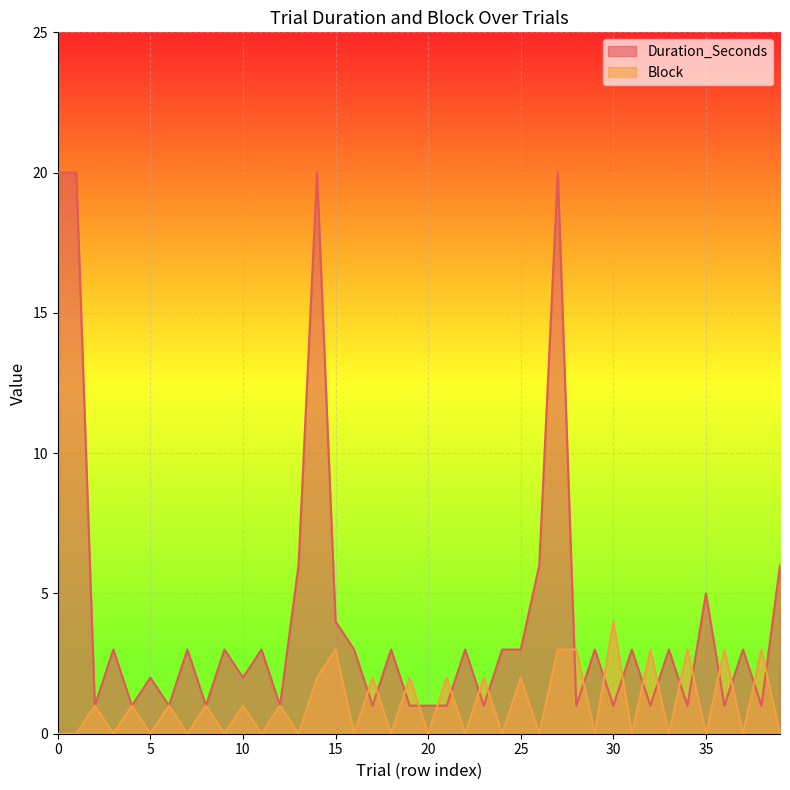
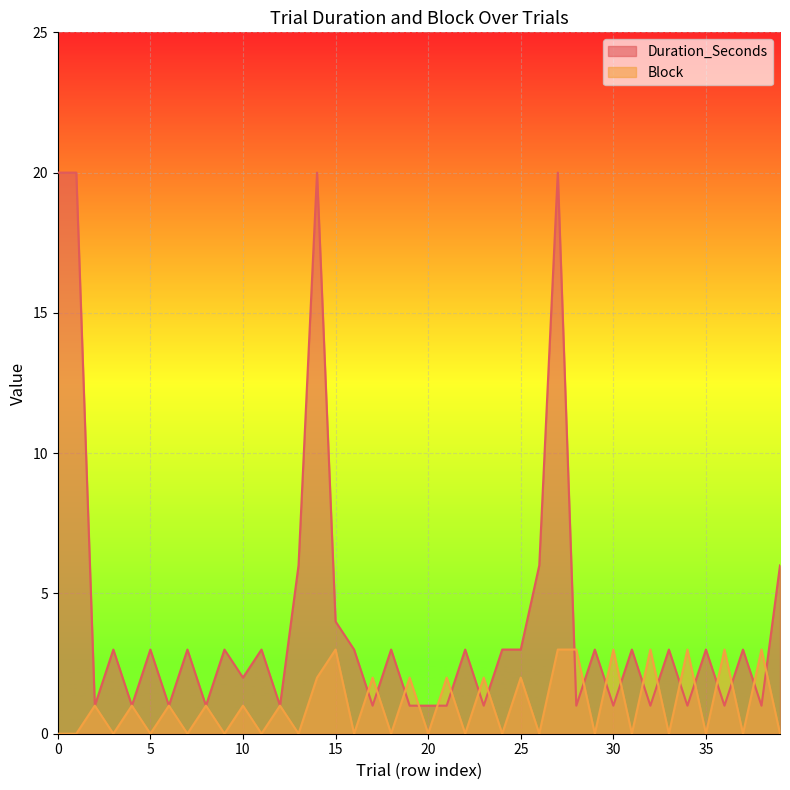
  {
    "Duration_Seconds": {
      "0": 20,
-     "5": 2,
+     "5": 3,
      "10": 2,
      "15": 4,
      "20": 1,
      "25": 3,
      "30": 1,
-     "35": 5
+     "35": 3
    },
    "Block": {
      "0": 0,
      "5": 0,
      "10": 1,
      "15": 3,
      "20": 0,
      "25": 2,
-     "30": 4,
+     "30": 3,
      "35": 0
    }
  }
